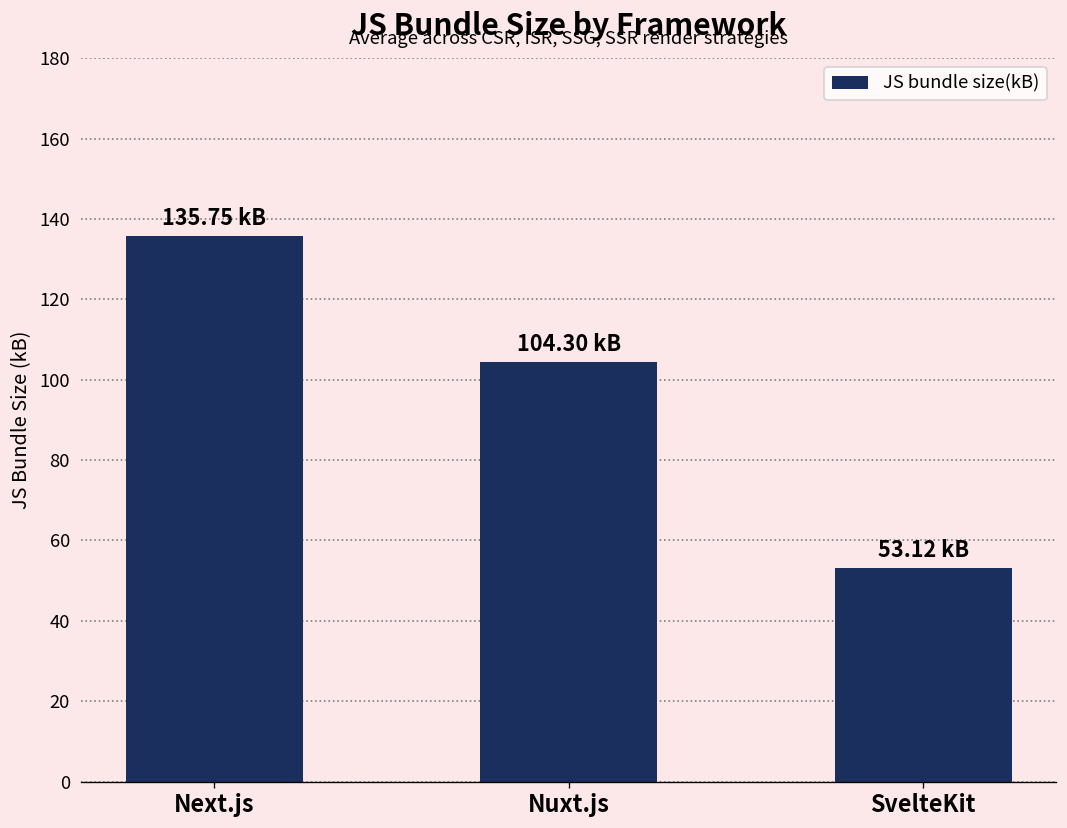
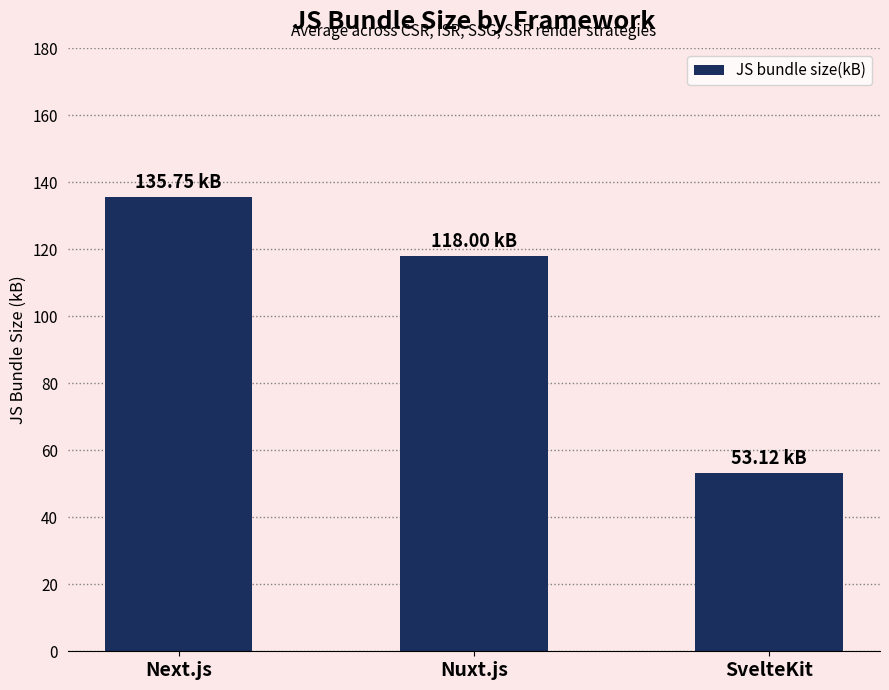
  {
    "Next.js": 135.75,
-   "Nuxt.js": 104.30,
+   "Nuxt.js": 118.00,
    "SvelteKit": 53.12
  }
